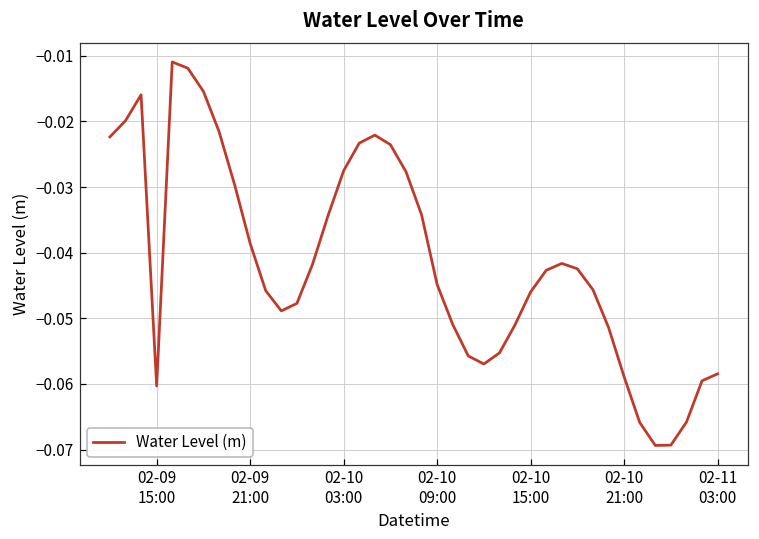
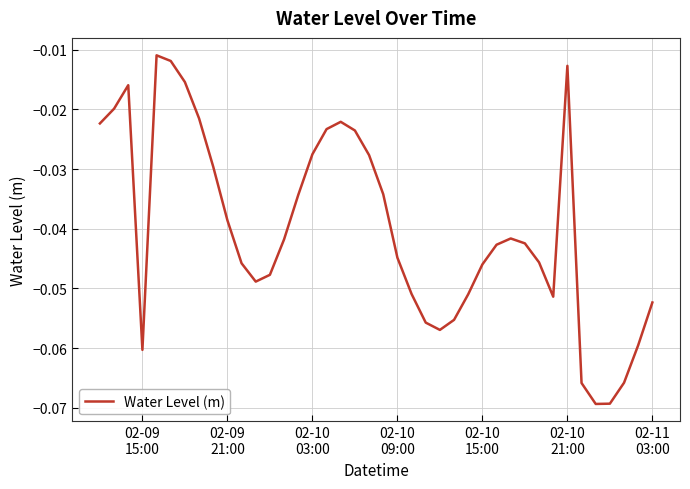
  {
    "02-09 15:00": -0.060,
    "02-09 21:00": -0.039,
    "02-10 03:00": -0.028,
    "02-10 09:00": -0.045,
    "02-10 15:00": -0.046,
-   "02-10 21:00": -0.059,
-   "02-11 03:00": -0.058
+   "02-10 21:00": -0.013,
+   "02-11 03:00": -0.052
  }
